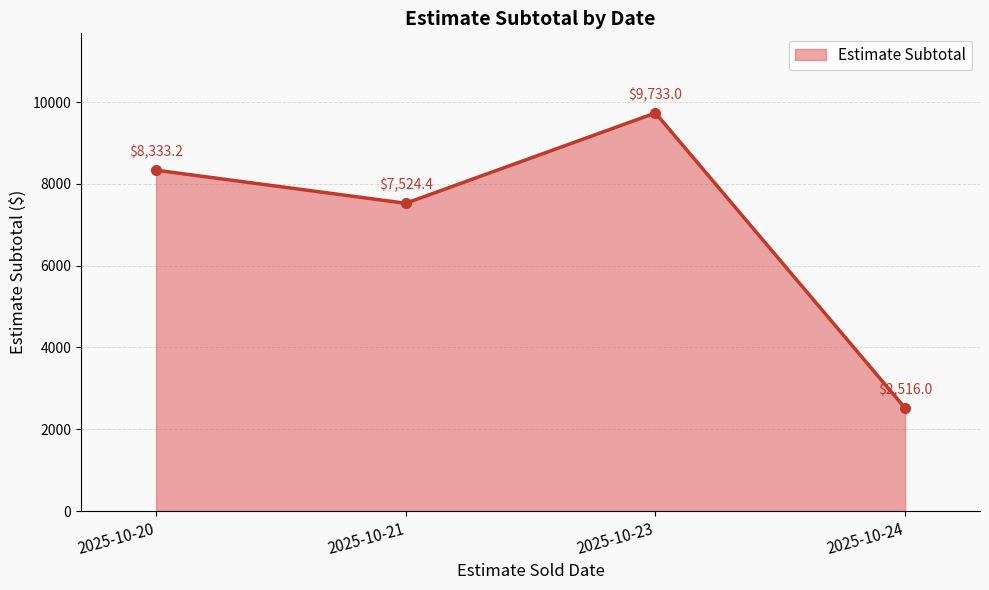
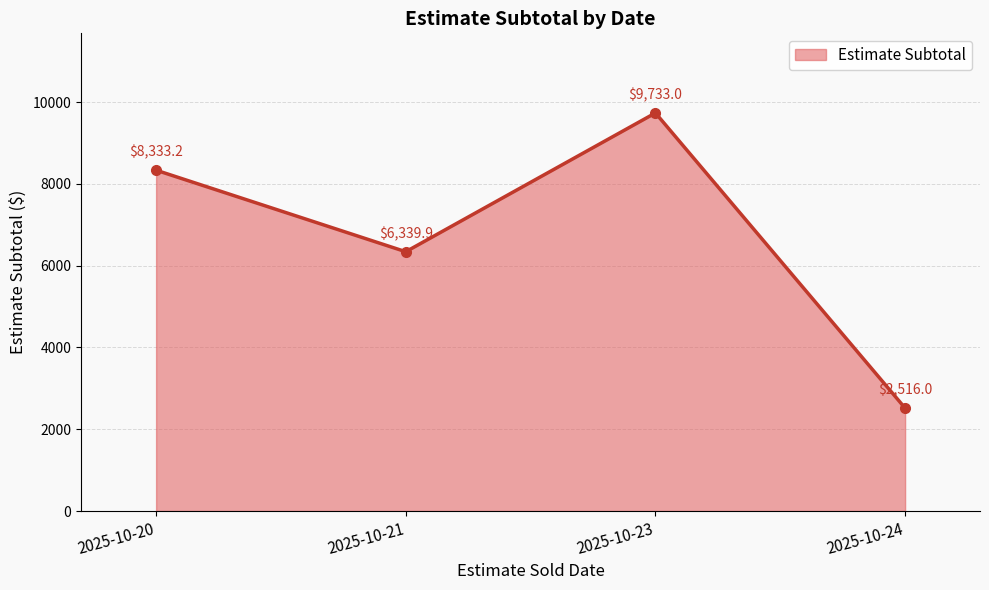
  {
    "2025-10-20": "$8,333.2",
-   "2025-10-21": "$7,524.4",
+   "2025-10-21": "$6,339.9",
    "2025-10-23": "$9,733.0",
    "2025-10-24": "$2,516.0"
  }
